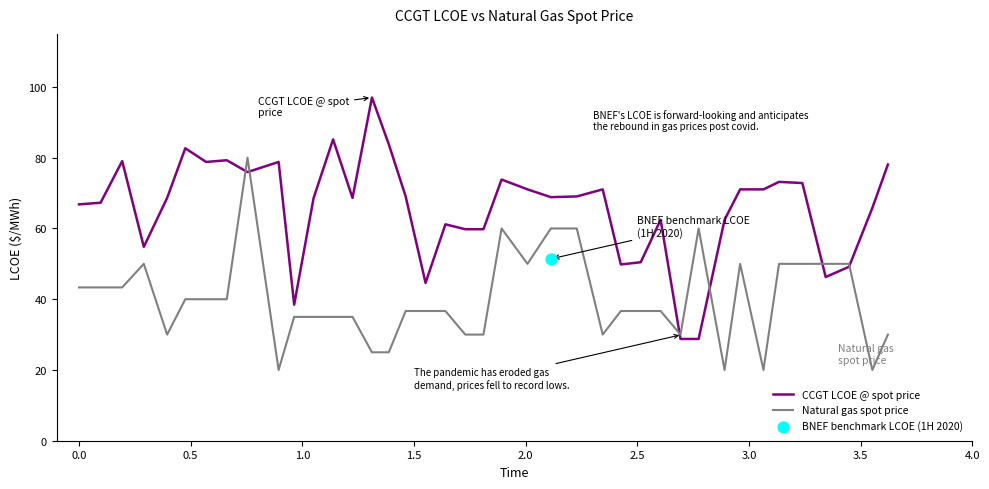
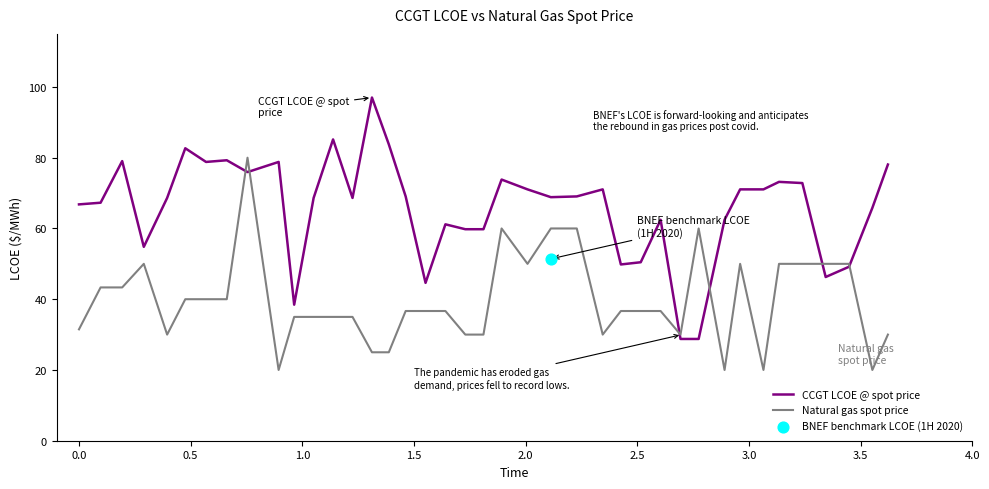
  {
    "CCGT LCOE @ spot price": {
      "0.0": 67
    },
    "Natural gas spot price": {
-     "0.0": 43
+     "0.0": 31
    }
  }
